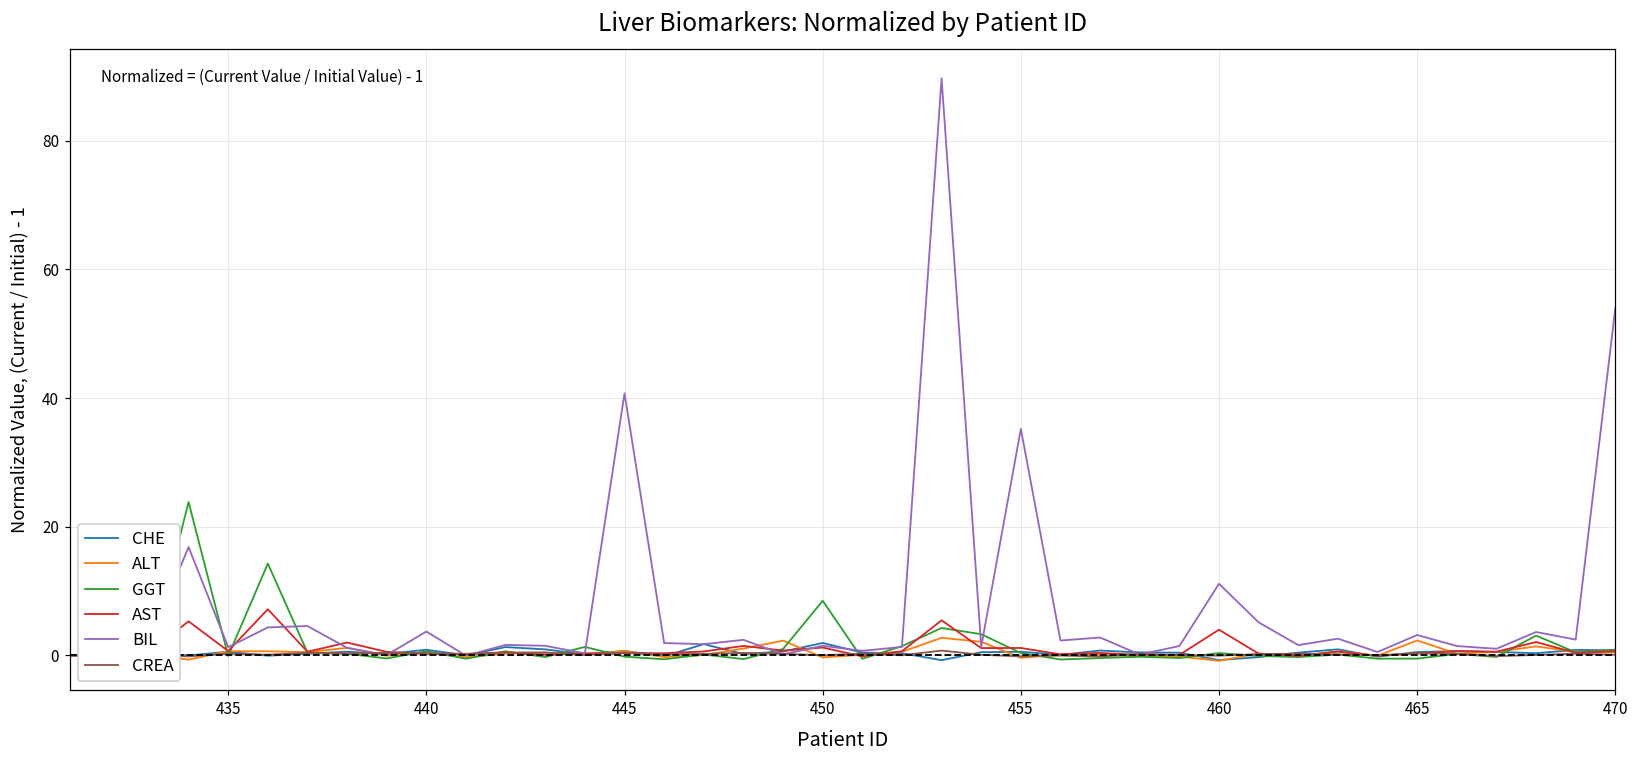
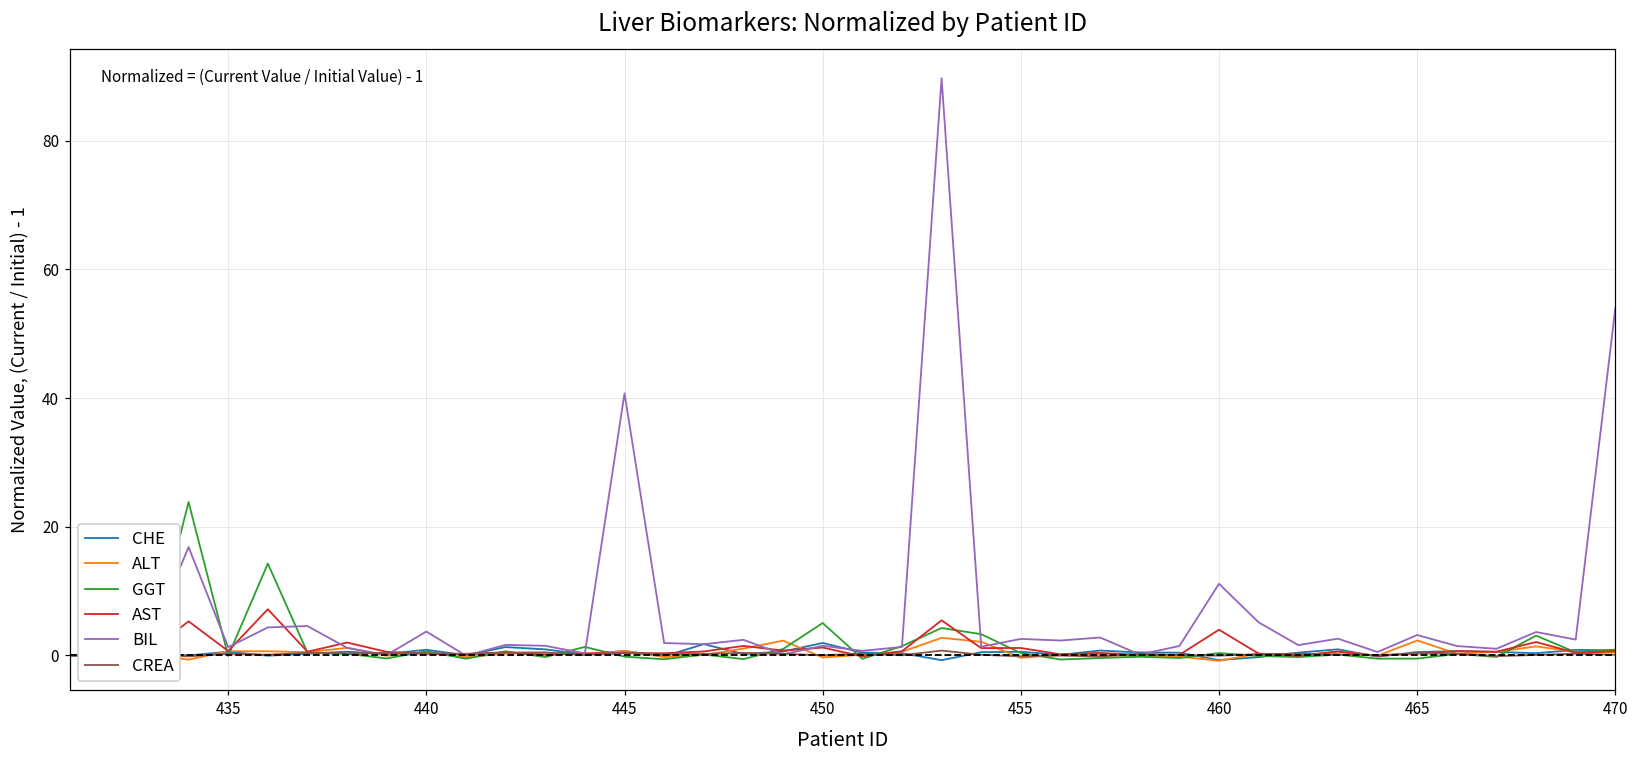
  {
    "CHE": {
      "450": 2
    },
    "ALT": {
      "465": 2
    },
    "GGT": {
      "445": 0,
-     "450": 8,
+     "450": 5,
      "465": 0
    },
    "AST": {
      "455": 1,
      "460": 4
    },
    "BIL": {
      "435": 1,
      "440": 4,
      "445": 41,
-     "455": 35,
+     "455": 3,
      "460": 11,
      "465": 3,
      "470": 54
    }
  }
